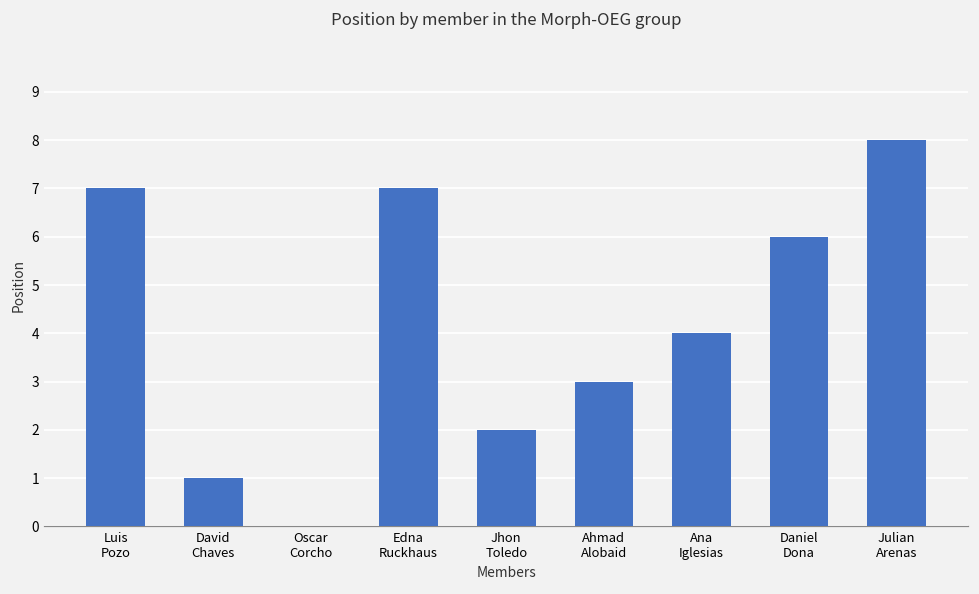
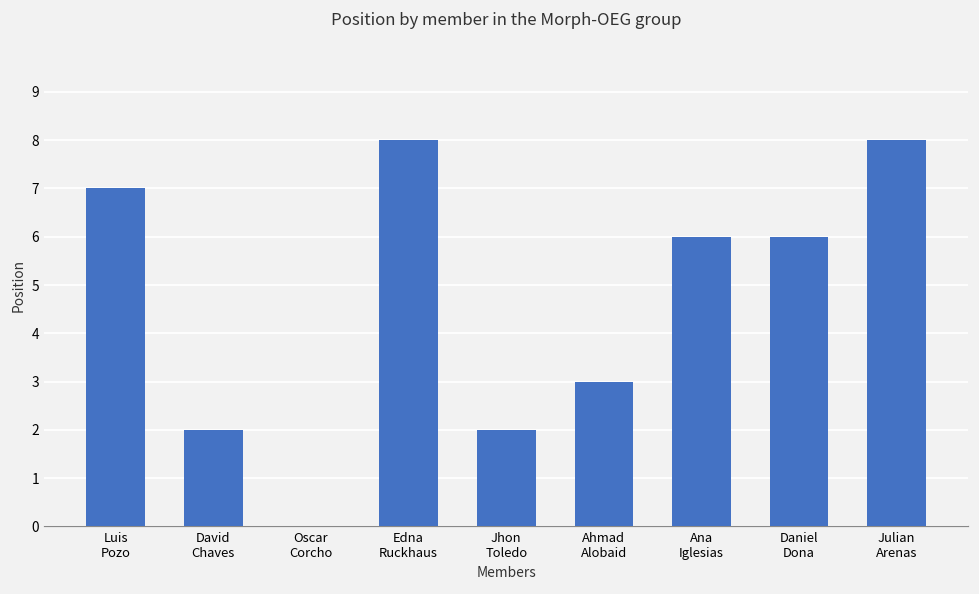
  {
    "Luis Pozo": 7,
-   "David Chaves": 1,
+   "David Chaves": 2,
    "Oscar Corcho": 0,
-   "Edna Ruckhaus": 7,
+   "Edna Ruckhaus": 8,
    "Jhon Toledo": 2,
    "Ahmad Alobaid": 3,
-   "Ana Iglesias": 4,
+   "Ana Iglesias": 6,
    "Daniel Dona": 6,
    "Julian Arenas": 8
  }
